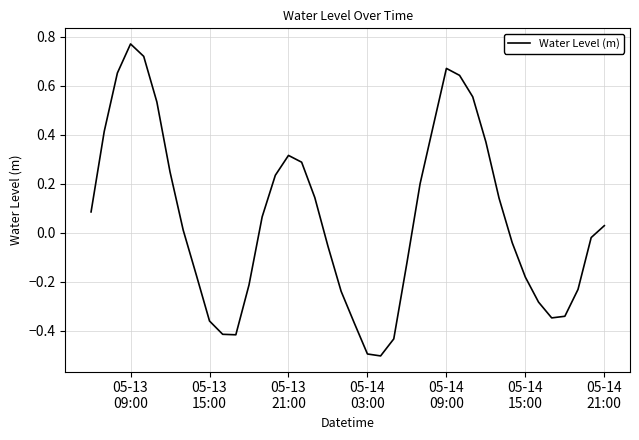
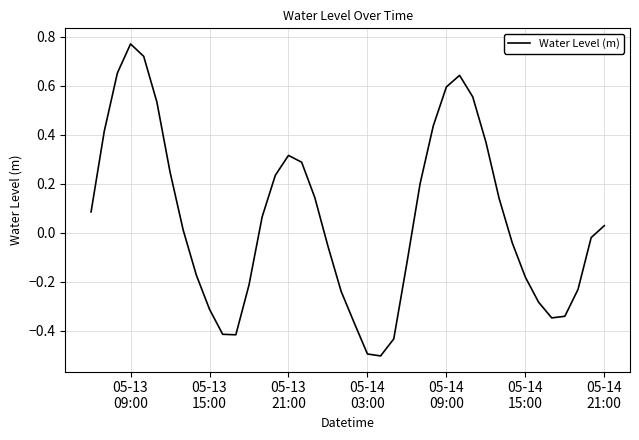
  {
    "05-13 09:00": 0.77,
-   "05-13 15:00": -0.36,
+   "05-13 15:00": -0.31,
    "05-13 21:00": 0.32,
    "05-14 03:00": -0.49,
-   "05-14 09:00": 0.67,
+   "05-14 09:00": 0.59,
    "05-14 15:00": -0.18,
    "05-14 21:00": 0.03
  }
